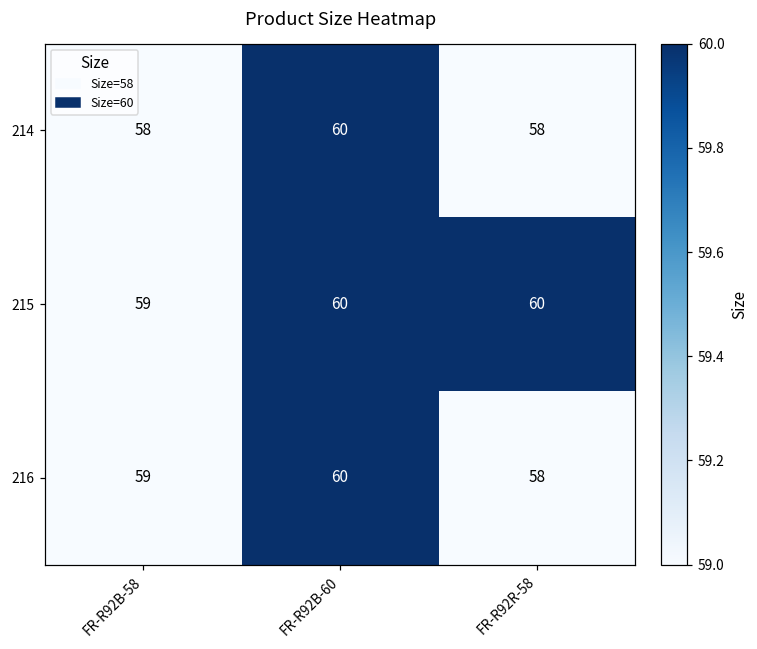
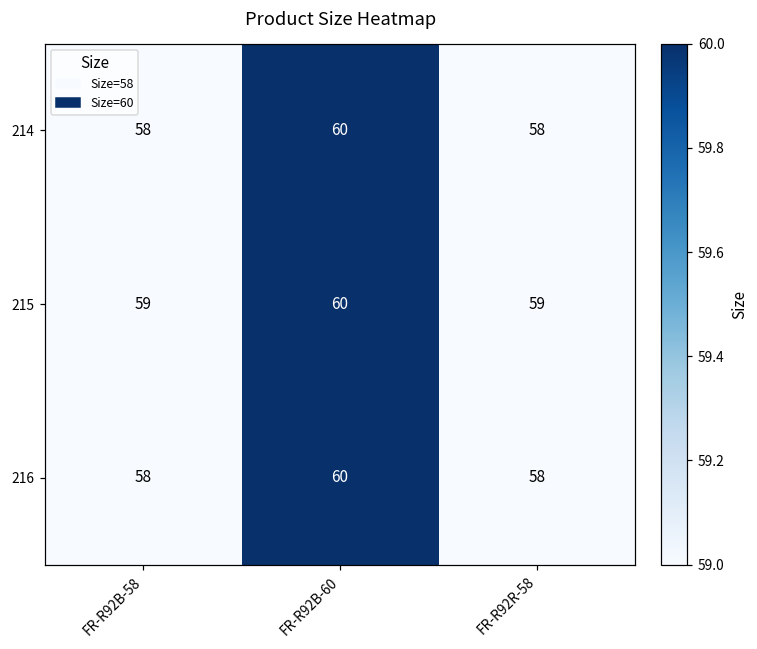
  {
    "214": {
      "FR-R92B-58": 58,
      "FR-R92B-60": 60,
      "FR-R92R-58": 58
    },
    "215": {
      "FR-R92B-58": 59,
      "FR-R92B-60": 60,
-     "FR-R92R-58": 60
+     "FR-R92R-58": 59
    },
    "216": {
-     "FR-R92B-58": 59,
+     "FR-R92B-58": 58,
      "FR-R92B-60": 60,
      "FR-R92R-58": 58
    }
  }
